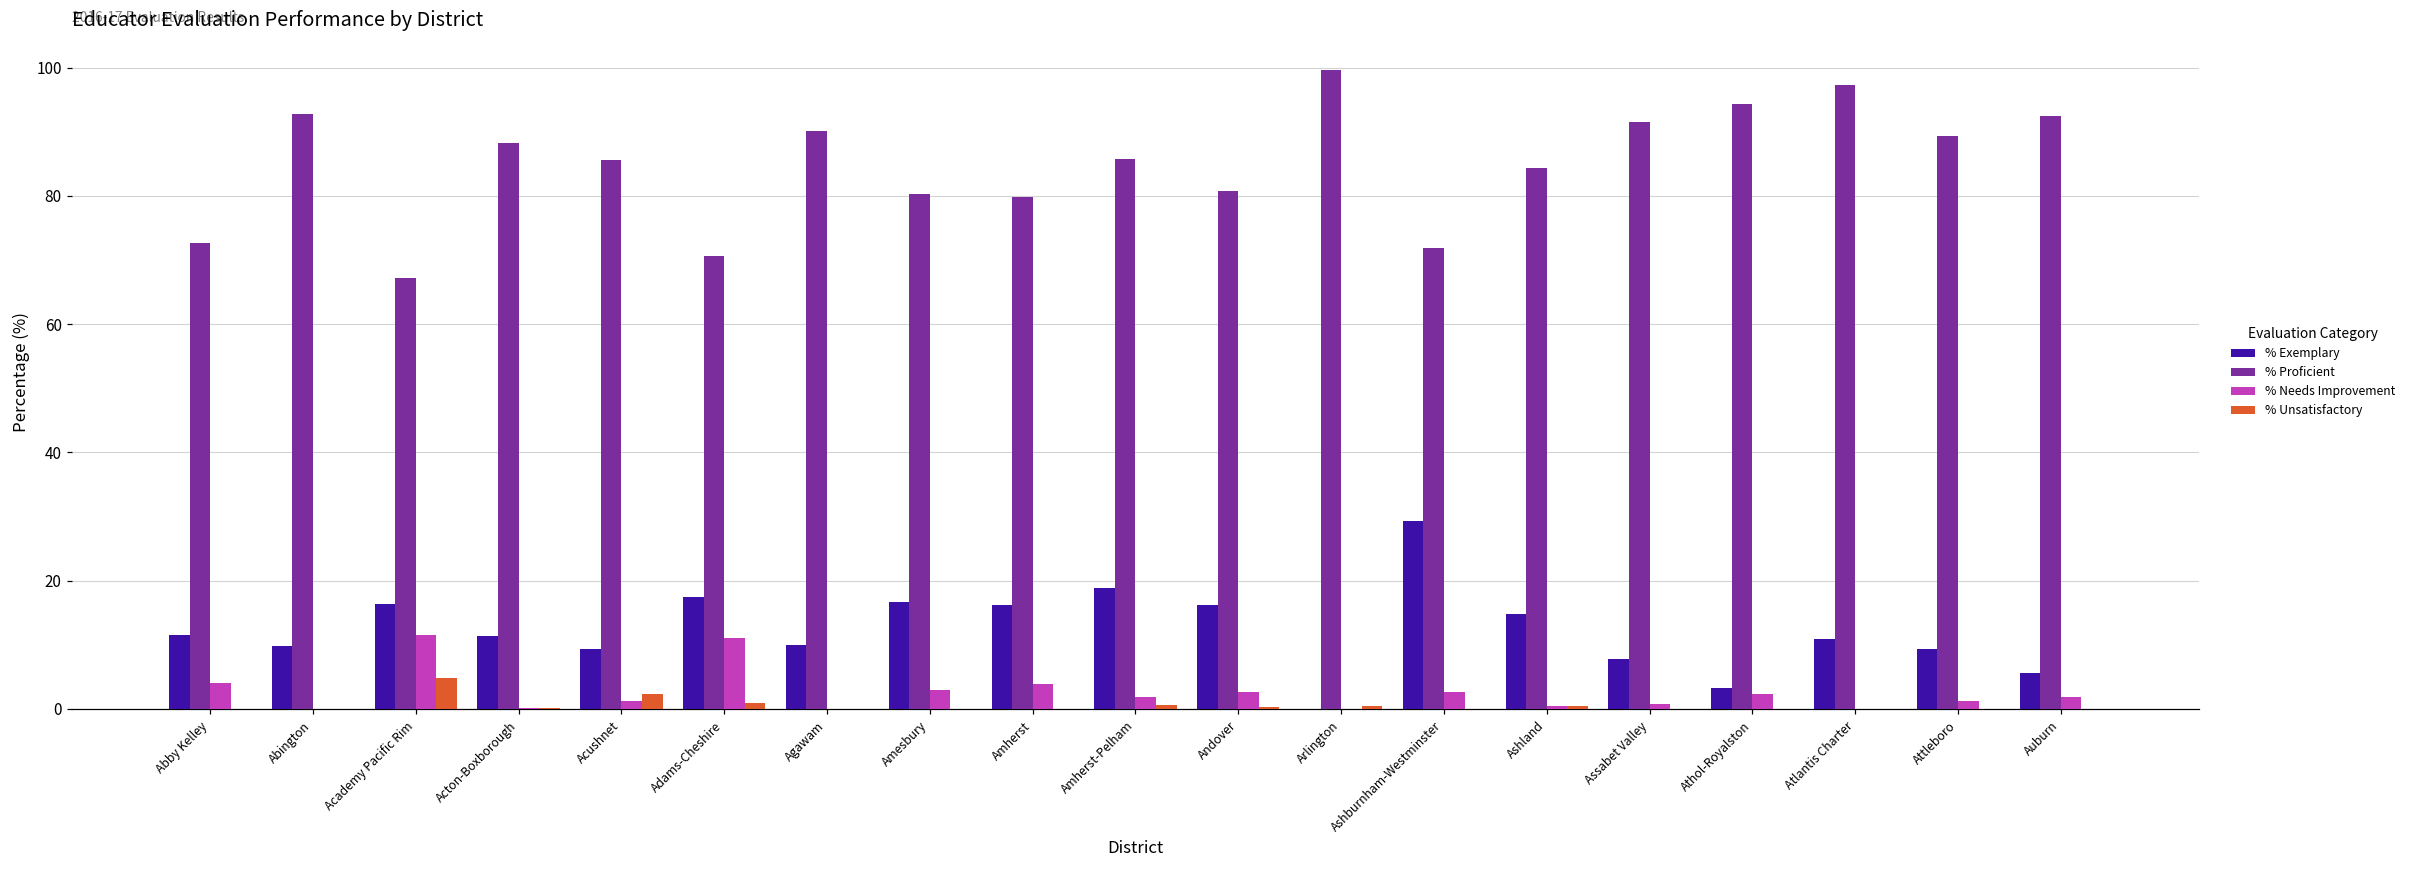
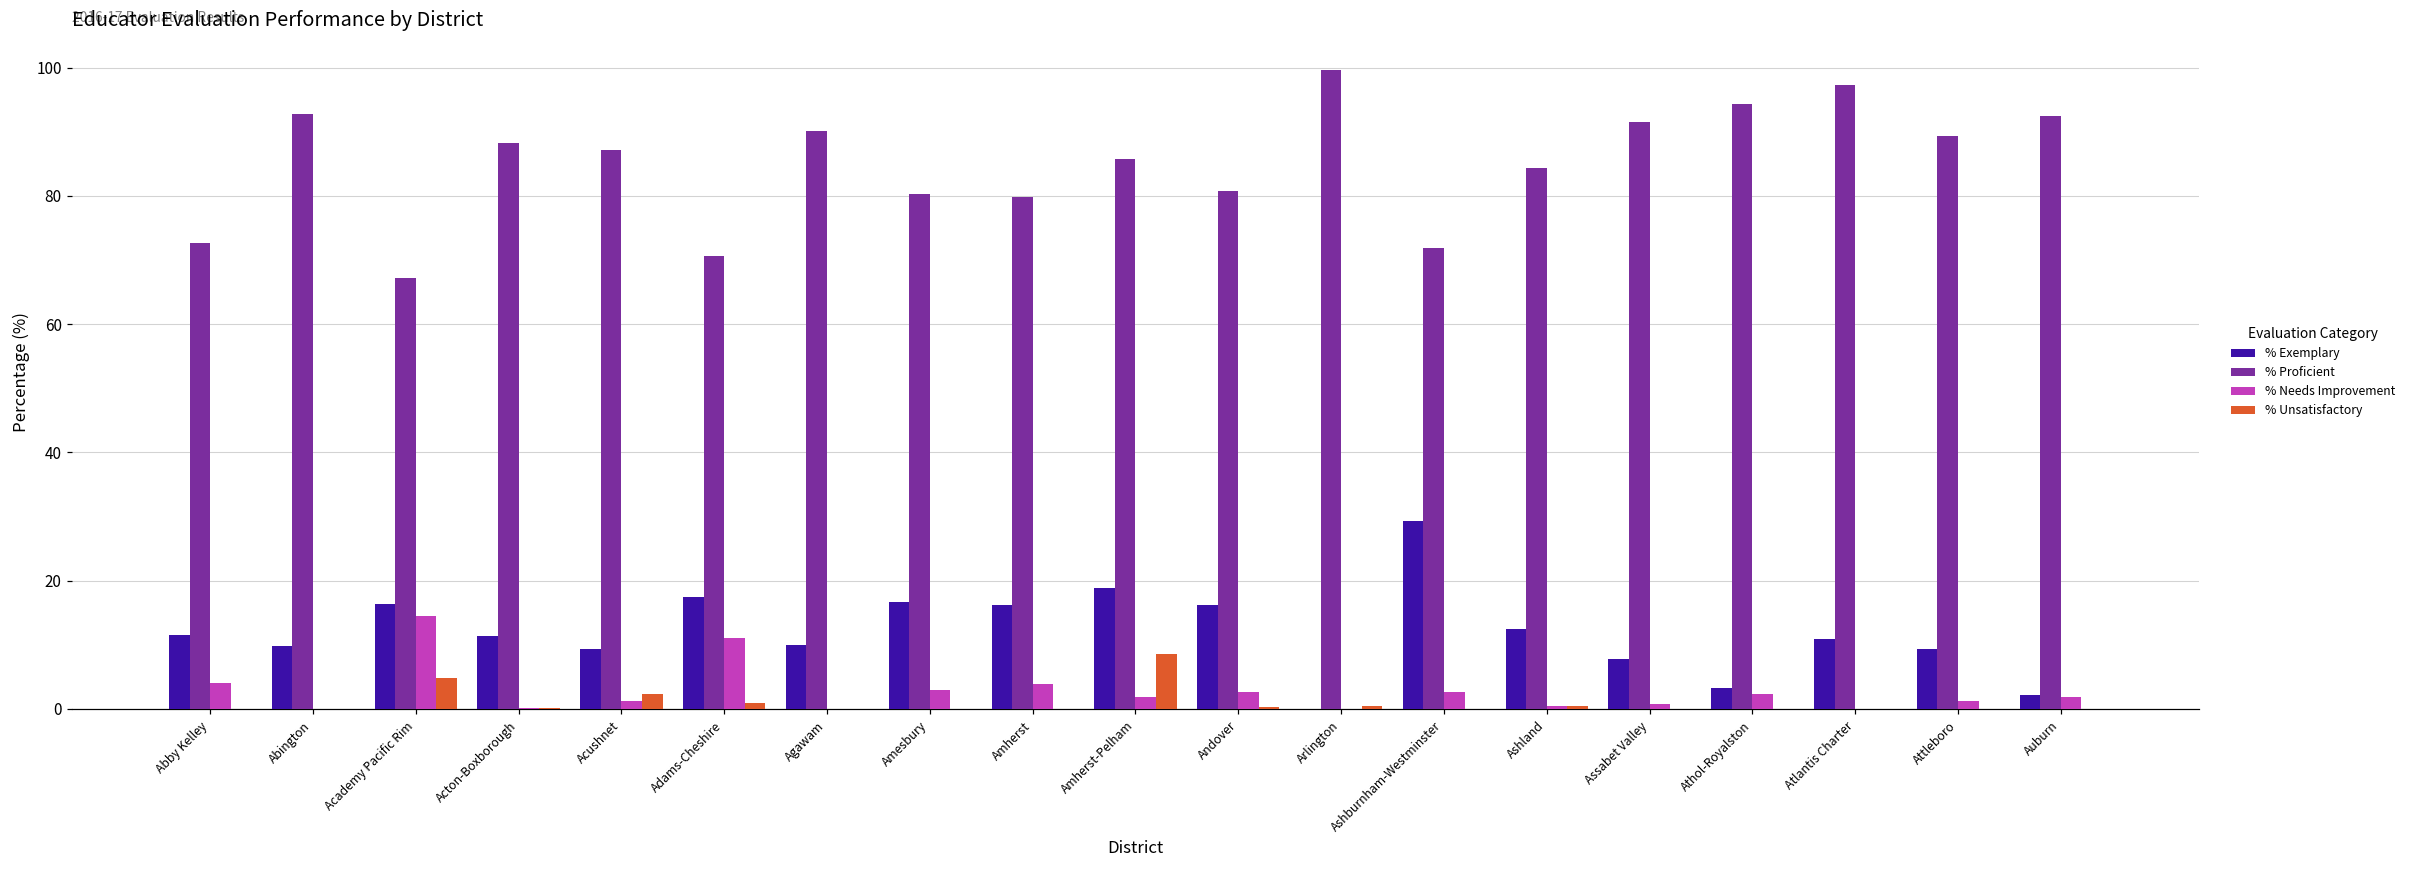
  {
    "% Exemplary": {
      "Abby Kelley": 12,
      "Abington": 10,
      "Academy Pacific Rim": 16,
      "Acton-Boxborough": 11,
      "Acushnet": 9,
      "Adams-Cheshire": 17,
      "Agawam": 10,
      "Amesbury": 17,
      "Amherst": 16,
      "Amherst-Pelham": 19,
      "Andover": 16,
      "Arlington": 0,
      "Ashburnham-Westminster": 29,
-     "Ashland": 15,
+     "Ashland": 13,
      "Assabet Valley": 8,
      "Athol-Royalston": 3,
      "Atlantis Charter": 11,
      "Attleboro": 9,
-     "Auburn": 6
+     "Auburn": 2
    },
    "% Proficient": {
      "Abby Kelley": 73,
      "Abington": 93,
      "Academy Pacific Rim": 67,
      "Acton-Boxborough": 88,
-     "Acushnet": 86,
+     "Acushnet": 87,
      "Adams-Cheshire": 71,
      "Agawam": 90,
      "Amesbury": 80,
      "Amherst": 80,
      "Amherst-Pelham": 86,
      "Andover": 81,
      "Arlington": 100,
      "Ashburnham-Westminster": 72,
      "Ashland": 84,
      "Assabet Valley": 92,
      "Athol-Royalston": 94,
      "Atlantis Charter": 97,
      "Attleboro": 89,
      "Auburn": 93
    },
    "% Needs Improvement": {
      "Abby Kelley": 4,
      "Abington": 0,
-     "Academy Pacific Rim": 12,
+     "Academy Pacific Rim": 15,
      "Acushnet": 1,
      "Adams-Cheshire": 11,
      "Agawam": 0,
      "Amesbury": 3,
      "Amherst": 4,
      "Amherst-Pelham": 2,
      "Andover": 3,
      "Arlington": 0,
      "Ashburnham-Westminster": 3,
      "Assabet Valley": 1,
      "Athol-Royalston": 2,
      "Atlantis Charter": 0,
      "Attleboro": 1,
      "Auburn": 2
    },
    "% Unsatisfactory": {
      "Abby Kelley": 0,
      "Abington": 0,
      "Academy Pacific Rim": 5,
      "Acushnet": 2,
      "Adams-Cheshire": 1,
      "Agawam": 0,
      "Amesbury": 0,
      "Amherst": 0,
-     "Amherst-Pelham": 1,
+     "Amherst-Pelham": 9,
      "Ashburnham-Westminster": 0,
      "Assabet Valley": 0,
      "Athol-Royalston": 0,
      "Atlantis Charter": 0,
      "Attleboro": 0,
      "Auburn": 0
    }
  }
